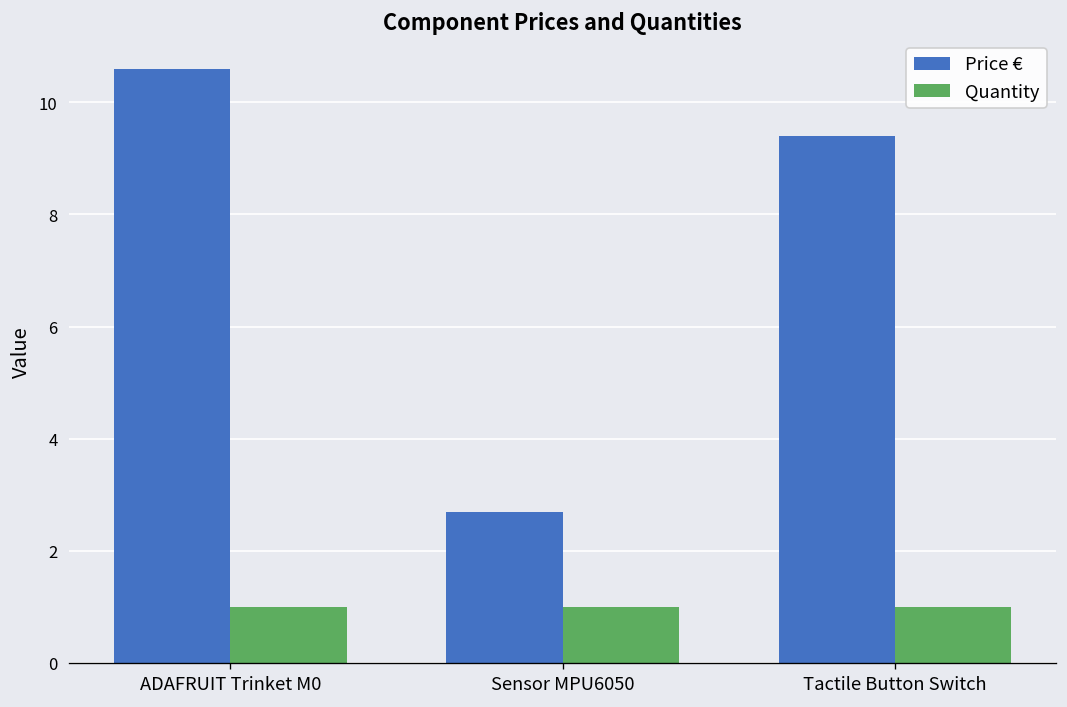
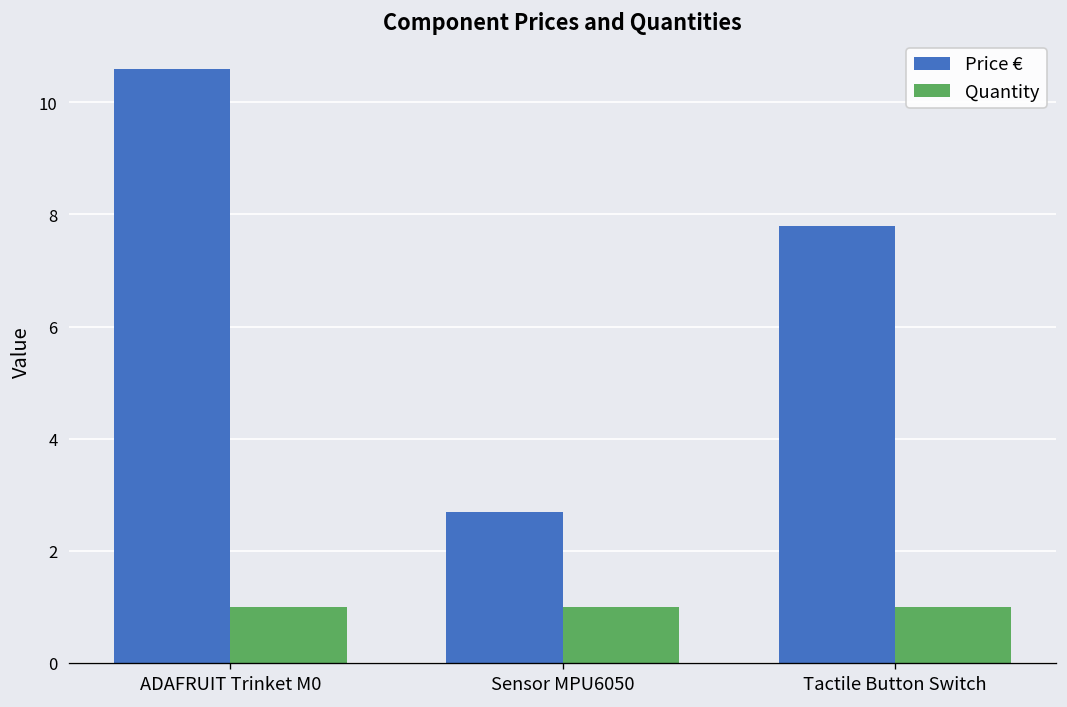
  {
    "Price €": {
      "ADAFRUIT Trinket M0": 10.6,
      "Sensor MPU6050": 2.7,
-     "Tactile Button Switch": 9.4
+     "Tactile Button Switch": 7.8
    },
    "Quantity": {
      "ADAFRUIT Trinket M0": 1.0,
      "Sensor MPU6050": 1.0,
      "Tactile Button Switch": 1.0
    }
  }
